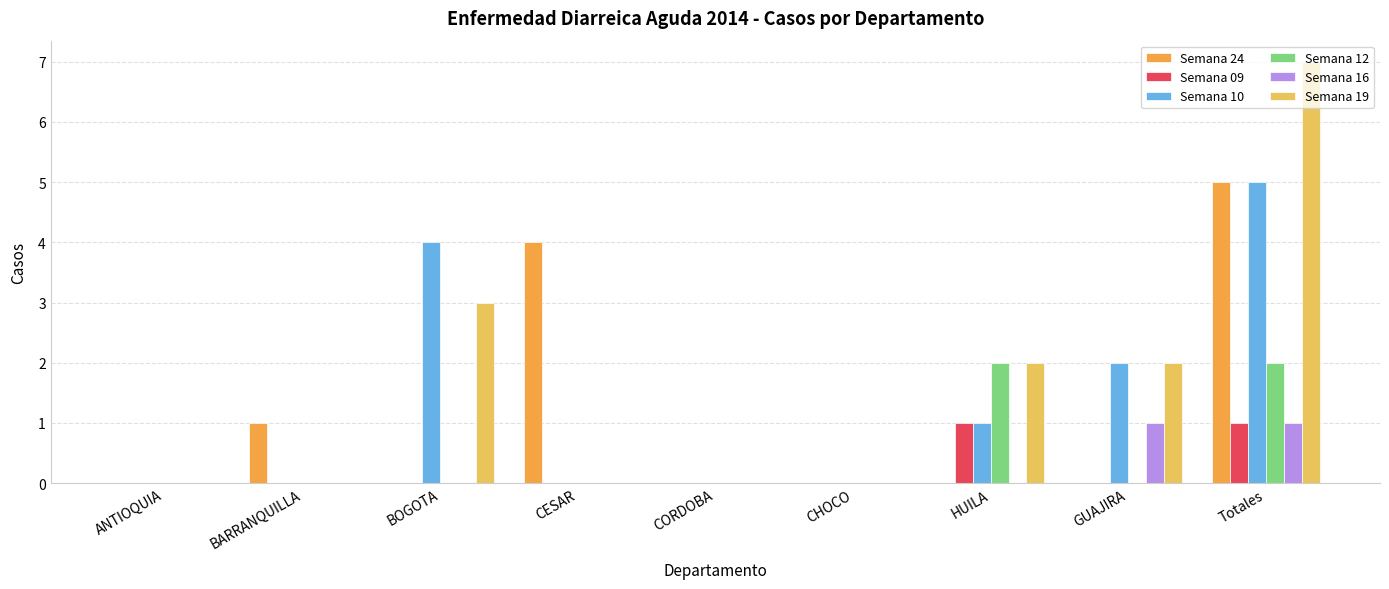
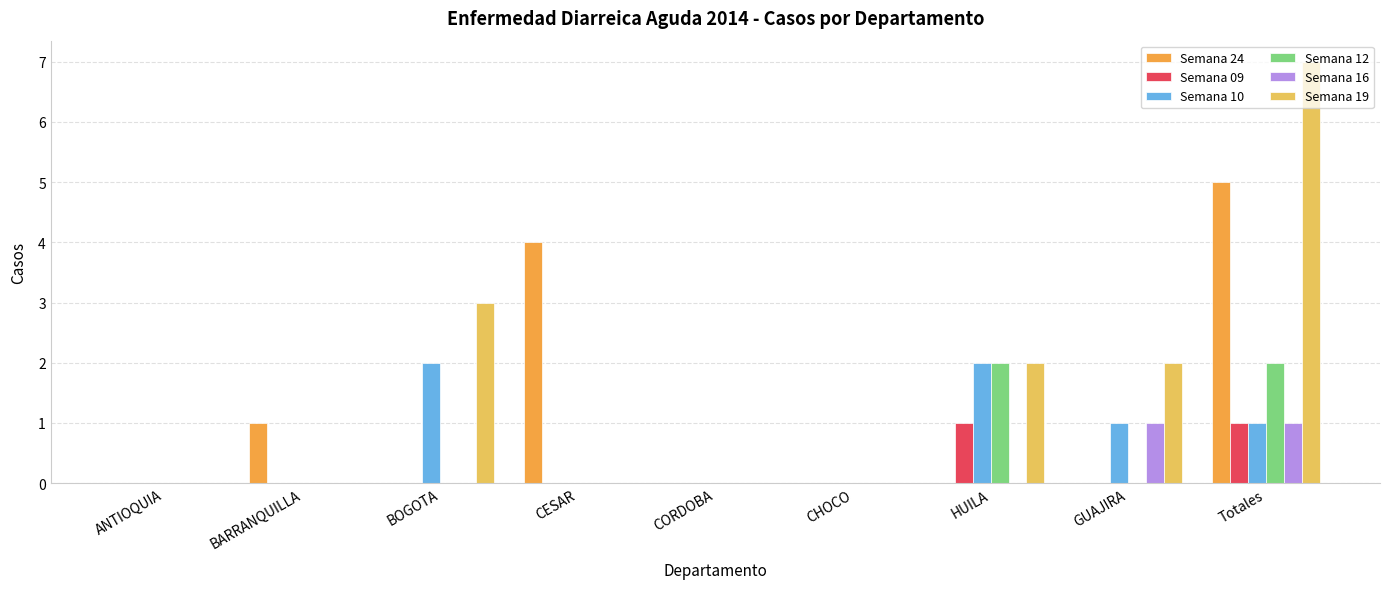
  {
    "Semana 09": {
      "ANTIOQUIA": 0,
      "BARRANQUILLA": 0,
      "BOGOTA": 0,
      "CESAR": 0,
      "CORDOBA": 0,
      "CHOCO": 0,
      "HUILA": 1,
      "GUAJIRA": 0,
      "Totales": 1
    },
    "Semana 10": {
      "ANTIOQUIA": 0,
      "BARRANQUILLA": 0,
-     "BOGOTA": 4,
+     "BOGOTA": 2,
      "CESAR": 0,
      "CORDOBA": 0,
      "CHOCO": 0,
-     "HUILA": 1,
-     "GUAJIRA": 2,
-     "Totales": 5
+     "HUILA": 2,
+     "GUAJIRA": 1,
+     "Totales": 1
    },
    "Semana 12": {
      "ANTIOQUIA": 0,
      "BARRANQUILLA": 0,
      "BOGOTA": 0,
      "CESAR": 0,
      "CORDOBA": 0,
      "CHOCO": 0,
      "HUILA": 2,
      "GUAJIRA": 0,
      "Totales": 2
    },
    "Semana 16": {
      "ANTIOQUIA": 0,
      "BARRANQUILLA": 0,
      "BOGOTA": 0,
      "CESAR": 0,
      "CORDOBA": 0,
      "CHOCO": 0,
      "HUILA": 0,
      "GUAJIRA": 1,
      "Totales": 1
    }
  }
